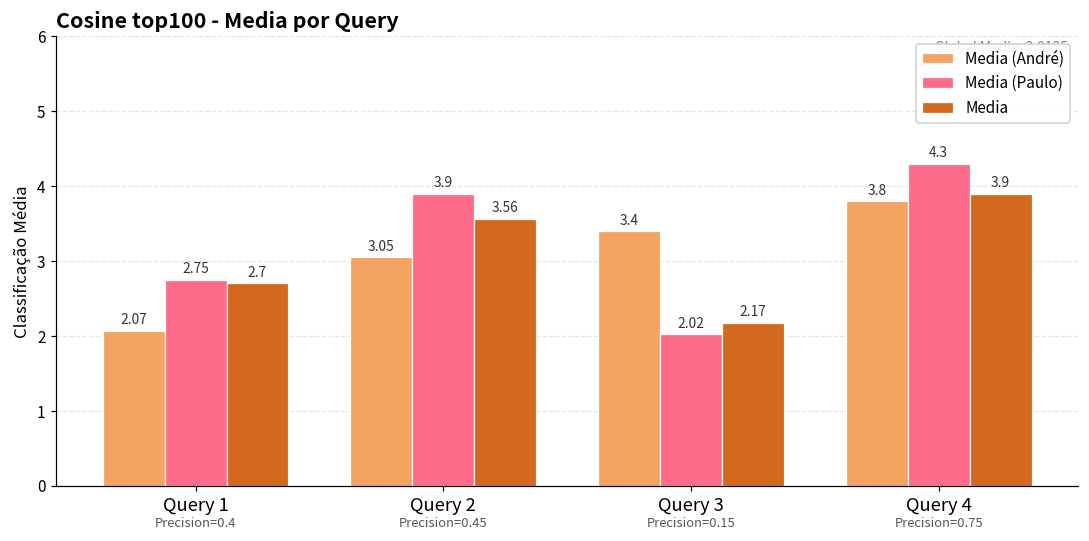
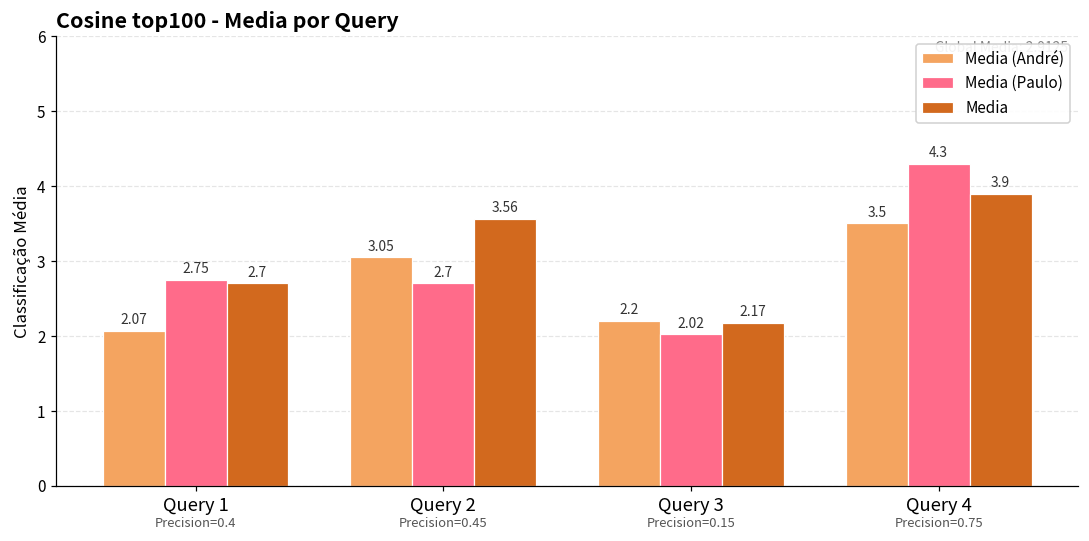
  {
    "Media (André)": {
      "Query 1": 2.07,
      "Query 2": 3.05,
-     "Query 3": 3.4,
-     "Query 4": 3.8
+     "Query 3": 2.2,
+     "Query 4": 3.5
    },
    "Media (Paulo)": {
      "Query 1": 2.75,
-     "Query 2": 3.9,
+     "Query 2": 2.7,
      "Query 3": 2.02,
      "Query 4": 4.3
    },
    "Media": {
      "Query 1": 2.7,
      "Query 2": 3.56,
      "Query 3": 2.17,
      "Query 4": 3.9
    }
  }
